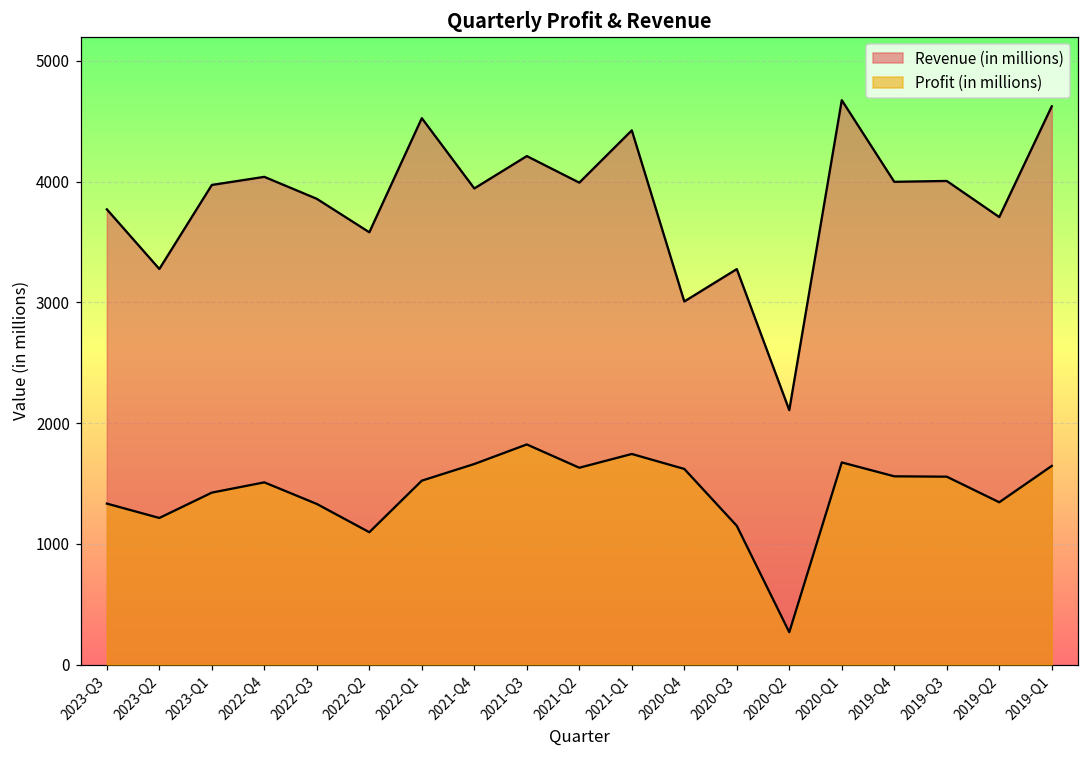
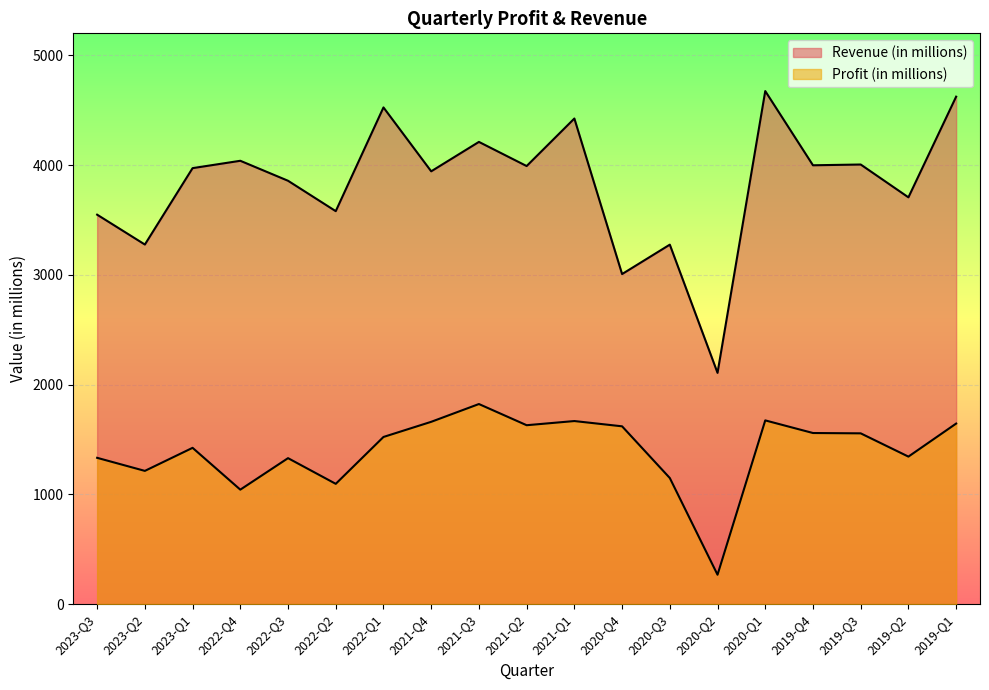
  {
    "Revenue (in millions)": {
-     "2023-Q3": 3770,
+     "2023-Q3": 3550,
      "2023-Q2": 3280,
      "2023-Q1": 3970,
      "2022-Q4": 4040,
      "2022-Q3": 3860,
      "2022-Q2": 3580,
      "2022-Q1": 4530,
      "2021-Q4": 3940,
      "2021-Q3": 4210,
      "2021-Q2": 3990,
      "2021-Q1": 4420,
      "2020-Q4": 3010,
      "2020-Q3": 3280,
      "2020-Q2": 2110,
      "2020-Q1": 4670,
      "2019-Q4": 4000,
      "2019-Q3": 4010,
      "2019-Q2": 3710,
      "2019-Q1": 4620
    },
    "Profit (in millions)": {
      "2023-Q3": 1330,
      "2023-Q2": 1210,
      "2023-Q1": 1420,
-     "2022-Q4": 1510,
+     "2022-Q4": 1040,
      "2022-Q3": 1330,
      "2022-Q2": 1100,
      "2022-Q1": 1520,
      "2021-Q4": 1660,
      "2021-Q3": 1820,
      "2021-Q2": 1630,
-     "2021-Q1": 1740,
+     "2021-Q1": 1670,
      "2020-Q4": 1620,
      "2020-Q3": 1150,
      "2020-Q2": 270,
      "2020-Q1": 1670,
      "2019-Q4": 1560,
      "2019-Q3": 1560,
      "2019-Q2": 1340,
      "2019-Q1": 1650
    }
  }
